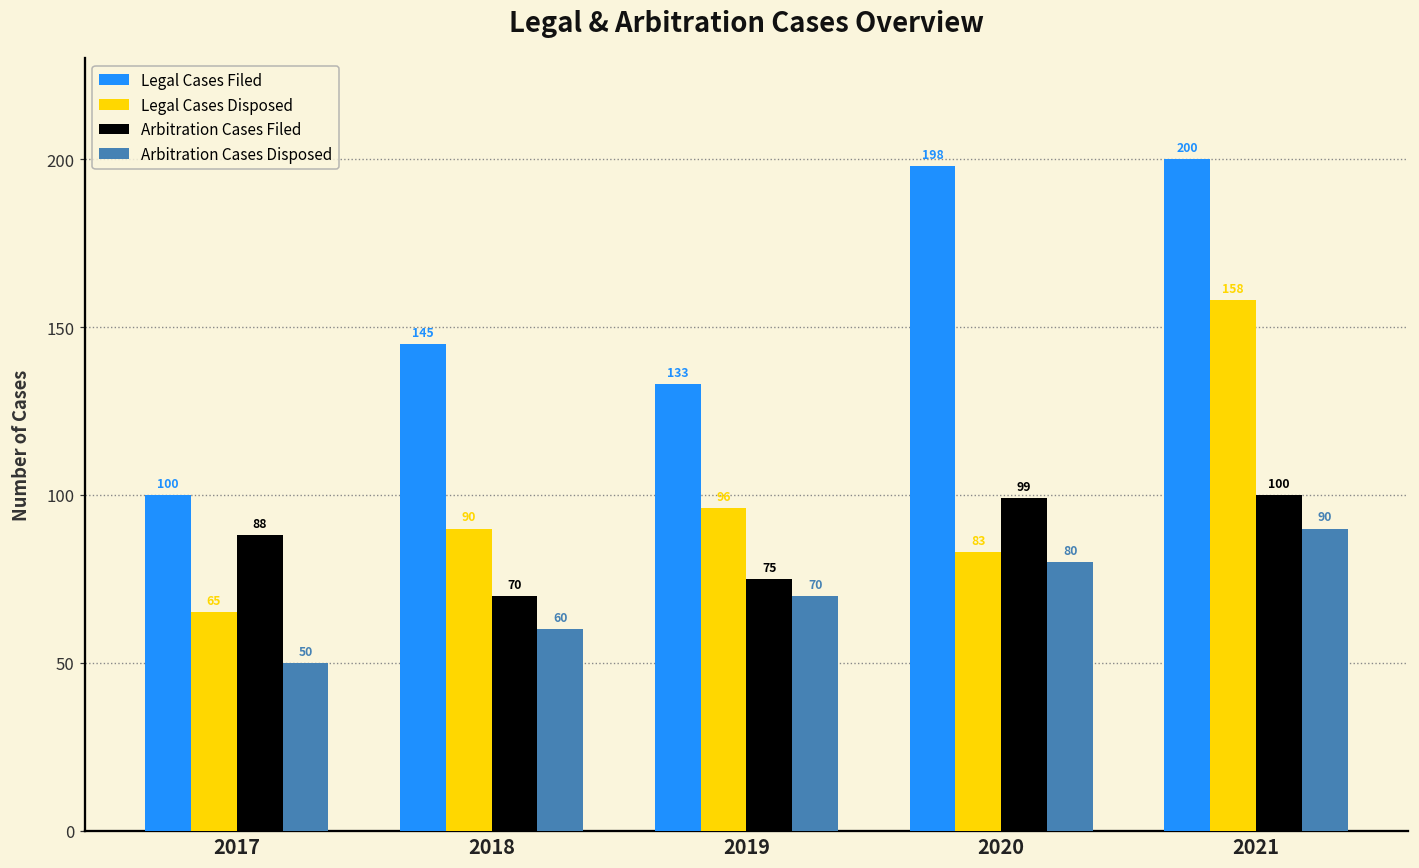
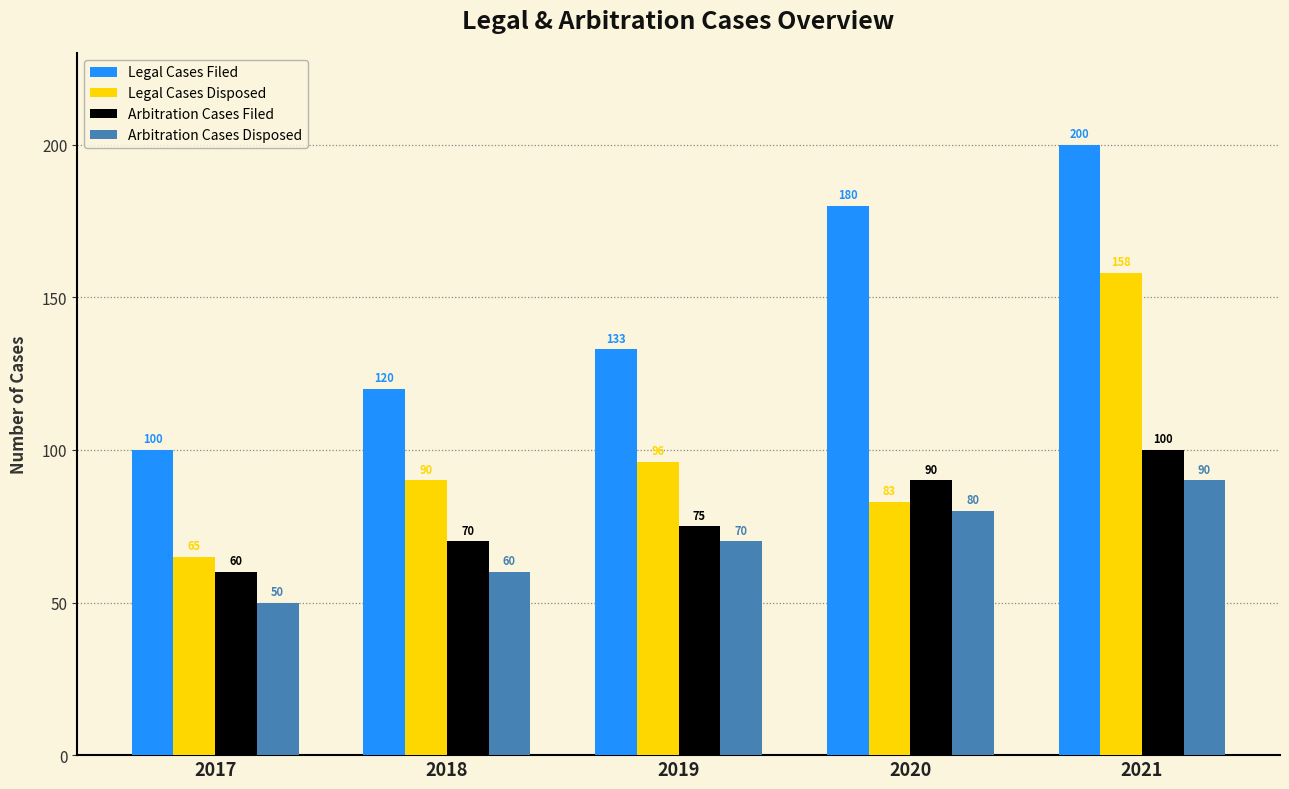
  {
    "Legal Cases Filed": {
      "2017": 100,
-     "2018": 145,
+     "2018": 120,
      "2019": 133,
-     "2020": 198,
+     "2020": 180,
      "2021": 200
    },
    "Legal Cases Disposed": {
      "2017": 65,
      "2018": 90,
      "2019": 96,
      "2020": 83,
      "2021": 158
    },
    "Arbitration Cases Filed": {
-     "2017": 88,
+     "2017": 60,
      "2018": 70,
      "2019": 75,
-     "2020": 99,
+     "2020": 90,
      "2021": 100
    },
    "Arbitration Cases Disposed": {
      "2017": 50,
      "2018": 60,
      "2019": 70,
      "2020": 80,
      "2021": 90
    }
  }
